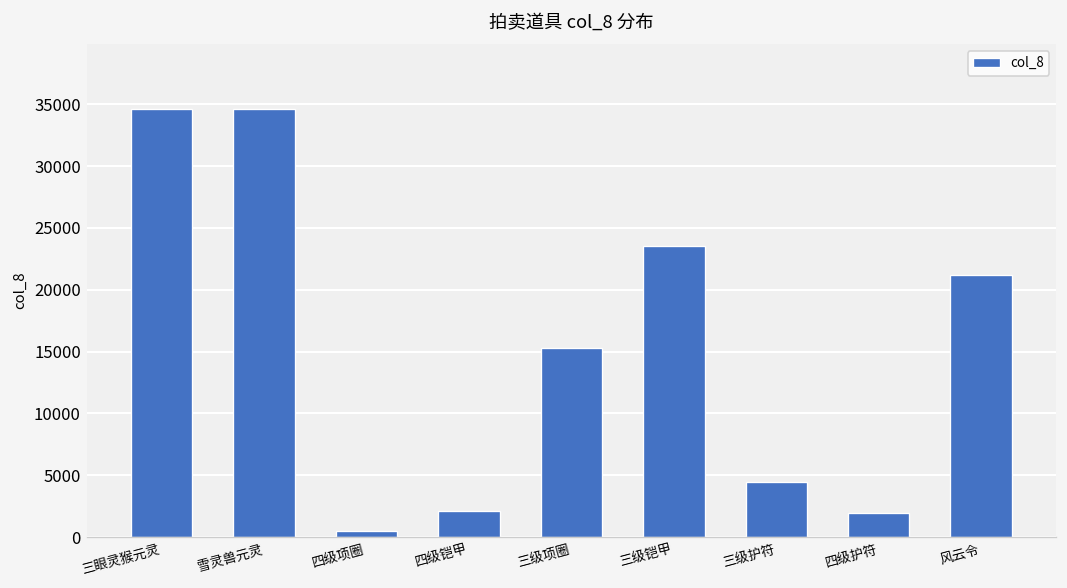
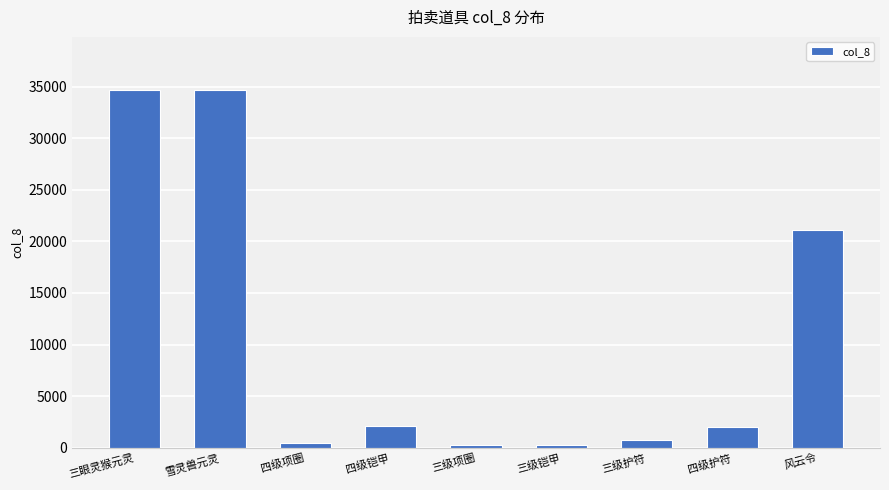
  {
    "三眼灵猴元灵": 34700,
    "雪灵兽元灵": 34700,
    "四级项圈": 500,
    "四级铠甲": 2100,
-   "三级项圈": 15300,
-   "三级铠甲": 23600,
-   "三级护符": 4500,
+   "三级项圈": 300,
+   "三级铠甲": 300,
+   "三级护符": 700,
    "四级护符": 2000,
    "风云令": 21200
  }
